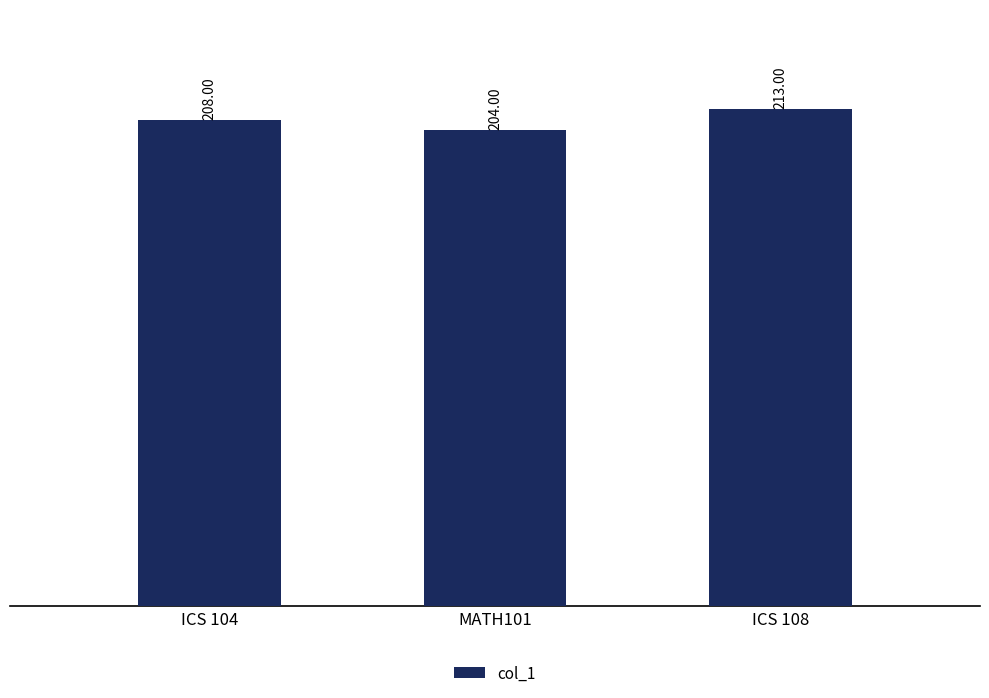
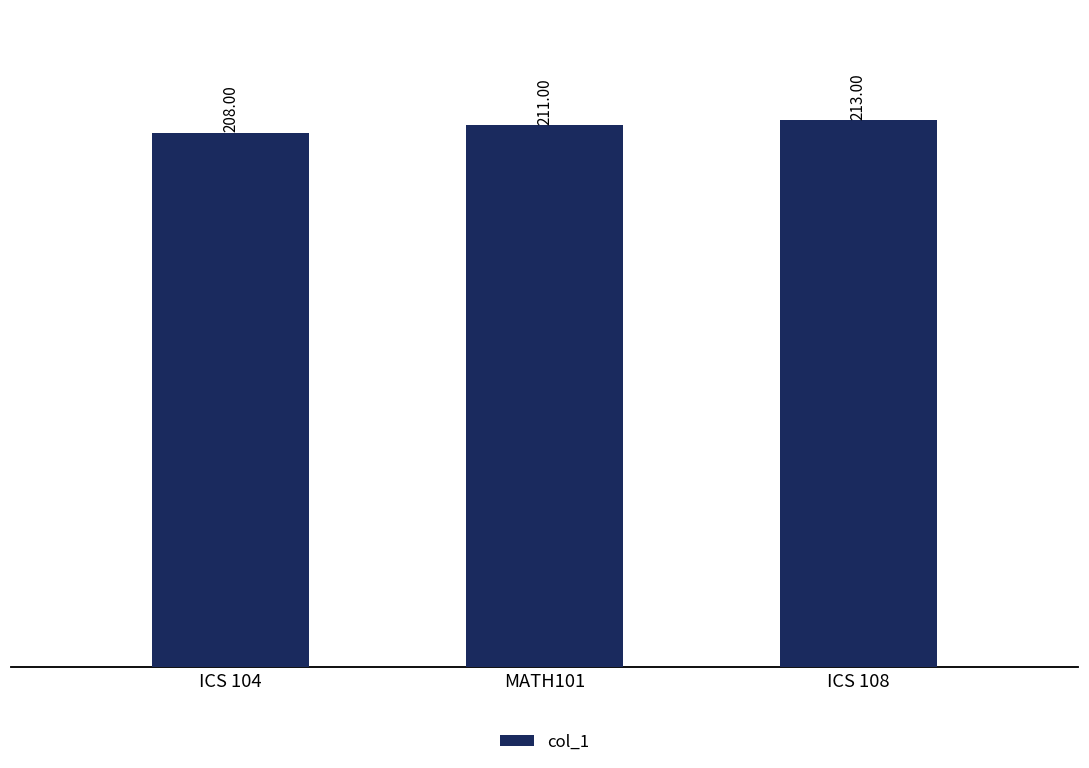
  {
    "ICS 104": 208.00,
-   "MATH101": 204.00,
+   "MATH101": 211.00,
    "ICS 108": 213.00
  }
